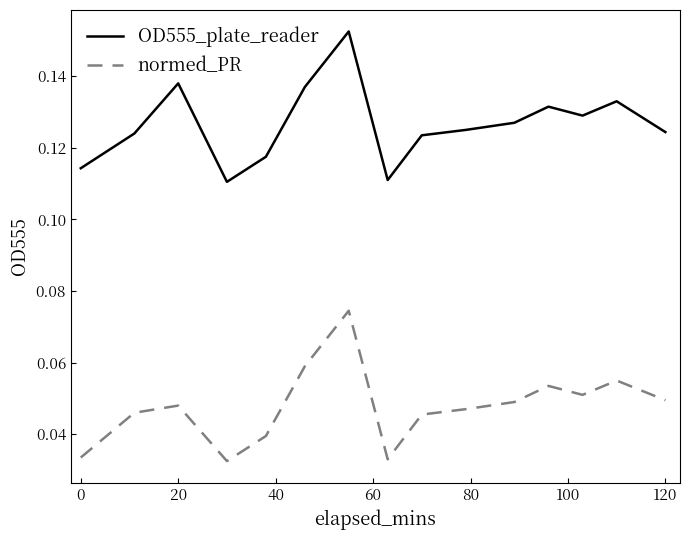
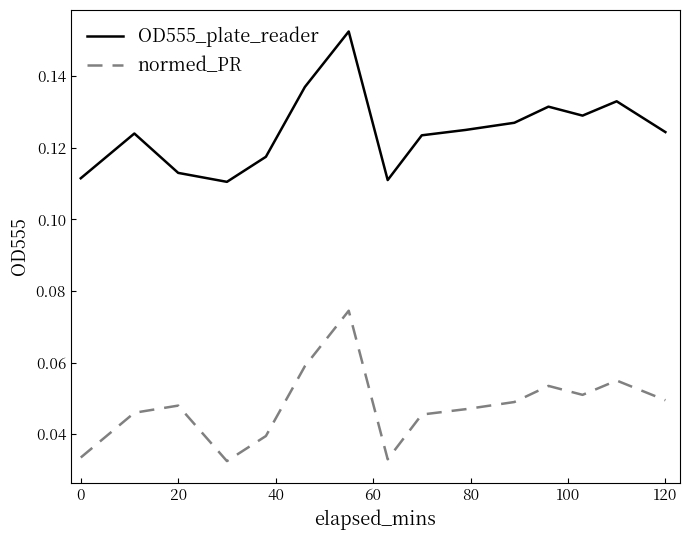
  {
    "OD555_plate_reader": {
-     "0": 0.114,
-     "20": 0.138,
+     "0": 0.112,
+     "20": 0.113,
      "120": 0.124
    },
    "normed_PR": {
      "0": 0.034,
      "20": 0.048,
      "120": 0.050
    }
  }
